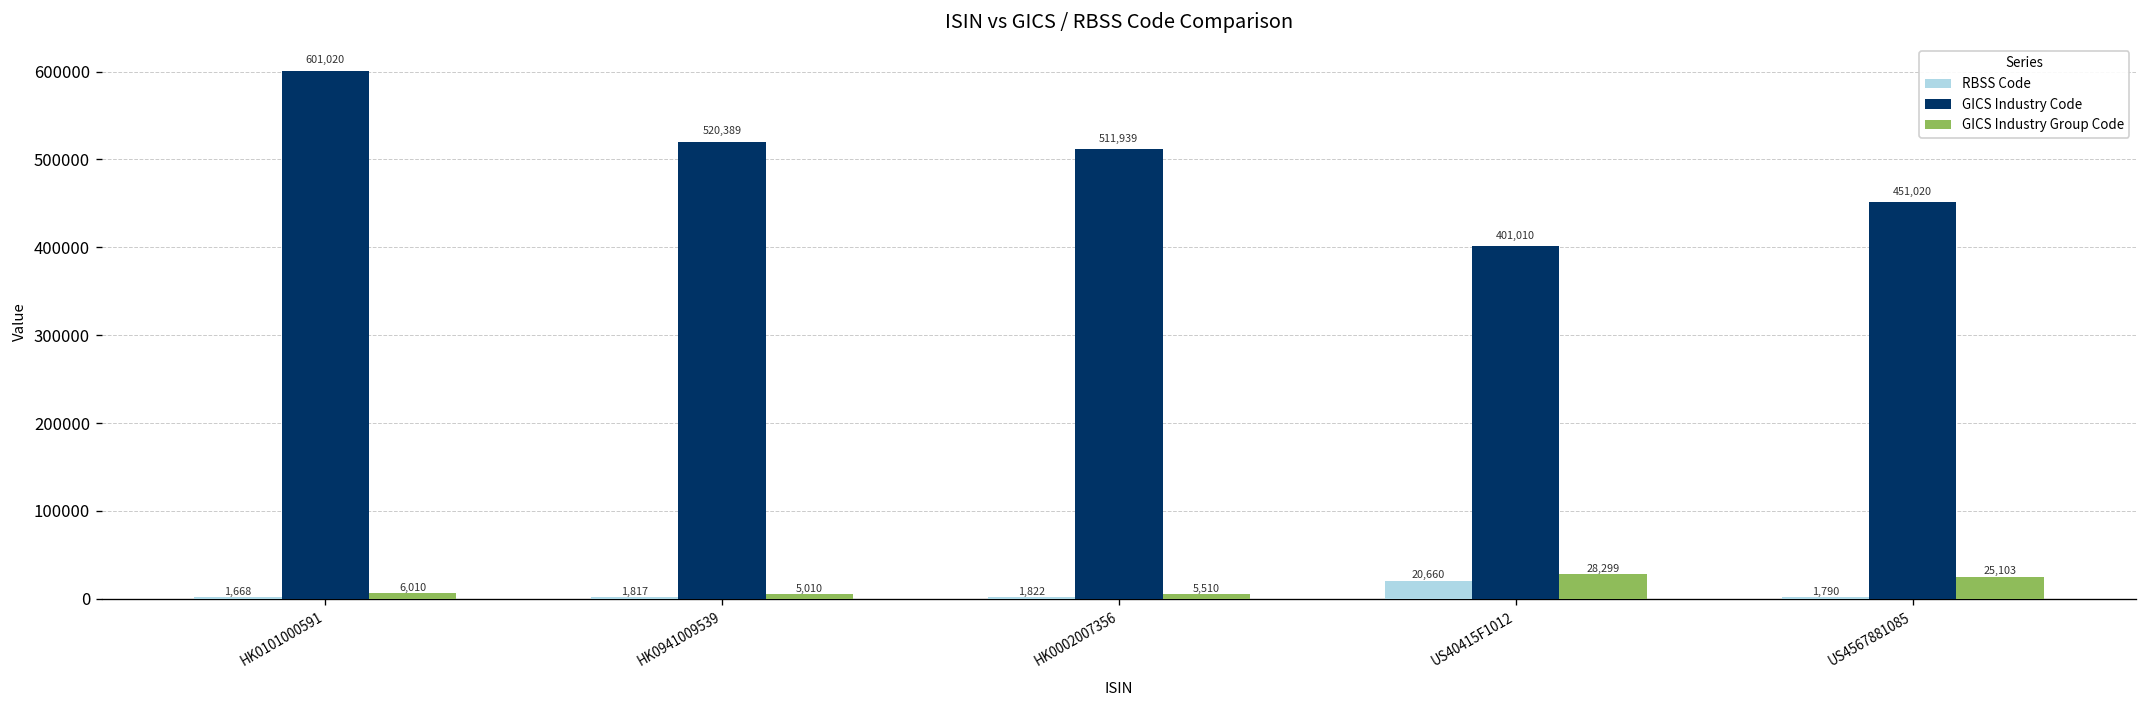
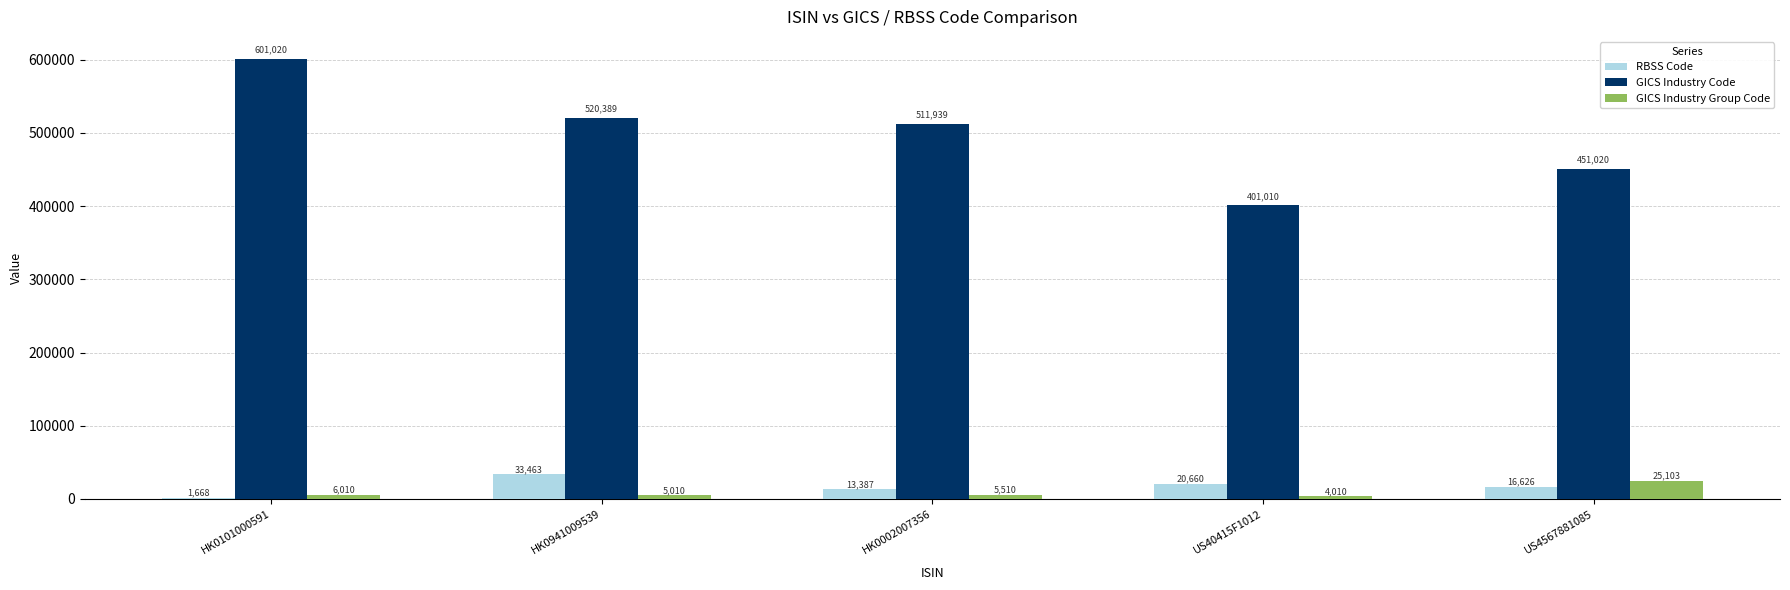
  {
    "RBSS Code": {
      "HK0101000591": "1,668",
-     "HK0941009539": "1,817",
-     "HK0002007356": "1,822",
+     "HK0941009539": "33,463",
+     "HK0002007356": "13,387",
      "US40415F1012": "20,660",
-     "US4567881085": "1,790"
+     "US4567881085": "16,626"
    },
    "GICS Industry Code": {
      "HK0101000591": "601,020",
      "HK0941009539": "520,389",
      "HK0002007356": "511,939",
      "US40415F1012": "401,010",
      "US4567881085": "451,020"
    },
    "GICS Industry Group Code": {
      "HK0101000591": "6,010",
      "HK0941009539": "5,010",
      "HK0002007356": "5,510",
-     "US40415F1012": "28,299",
+     "US40415F1012": "4,010",
      "US4567881085": "25,103"
    }
  }
